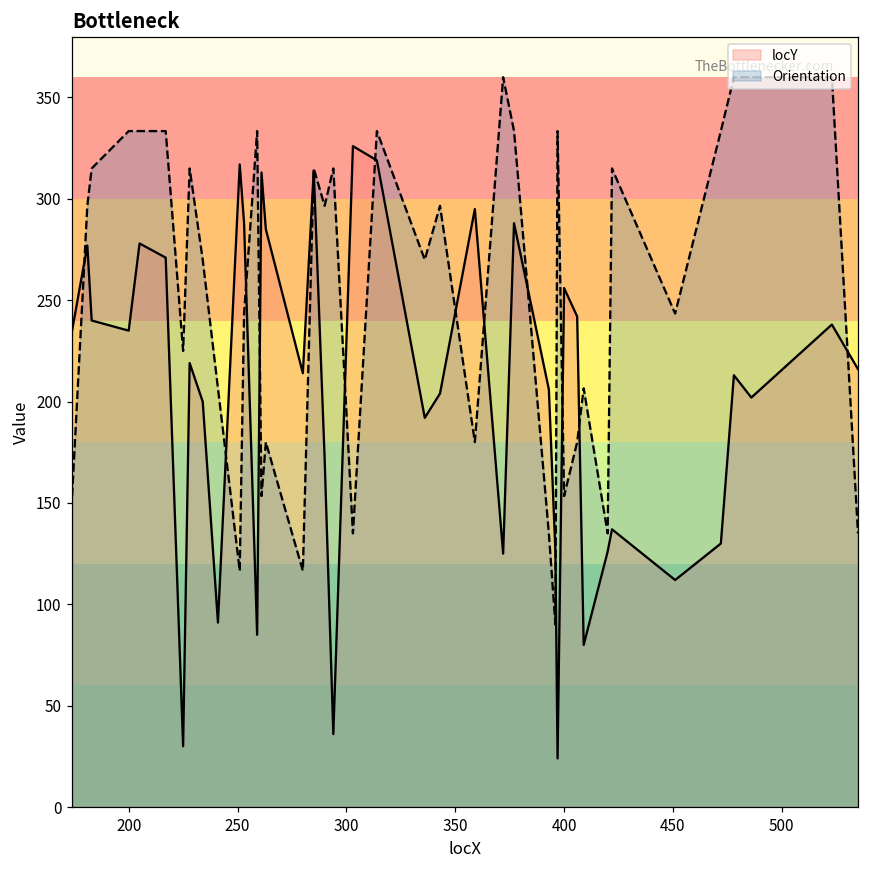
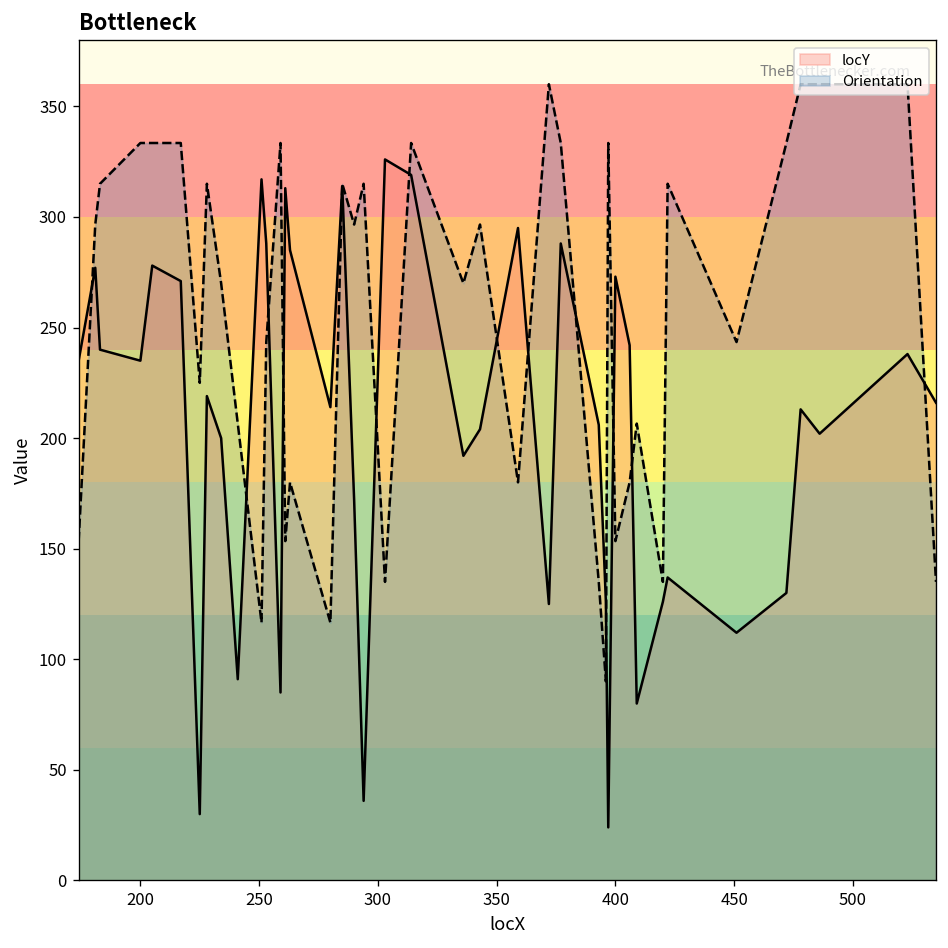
  {
    "locY": {
      "200": 235,
-     "400": 256
+     "400": 273
    },
    "Orientation": {
      "200": 333,
      "400": 153
    }
  }
